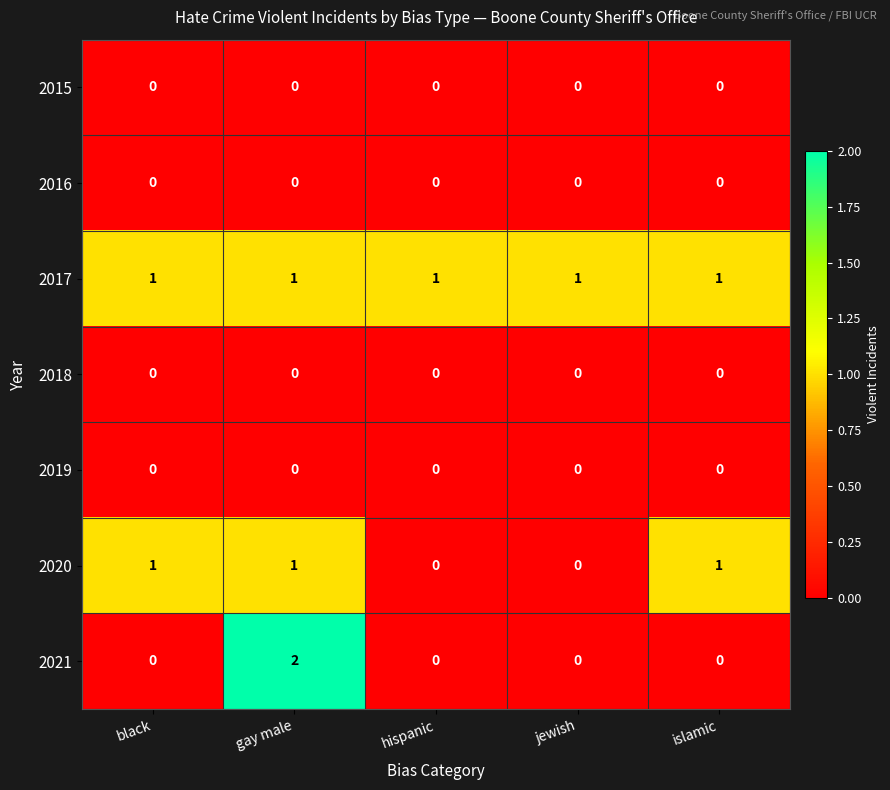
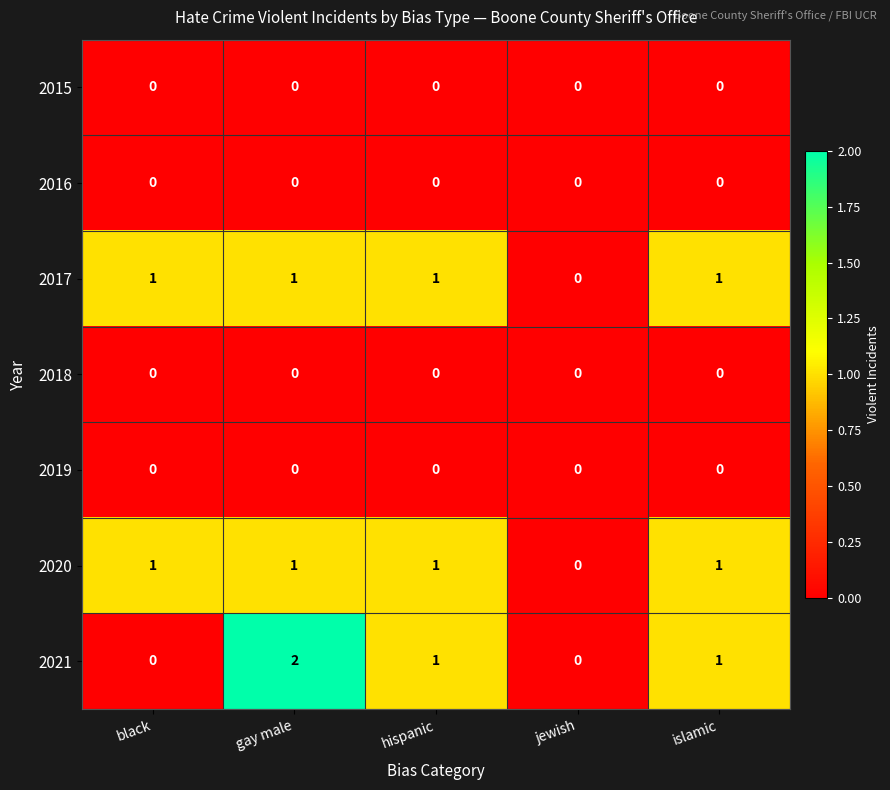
  {
    "2015": {
      "black": 0,
      "gay male": 0,
      "hispanic": 0,
      "jewish": 0,
      "islamic": 0
    },
    "2016": {
      "black": 0,
      "gay male": 0,
      "hispanic": 0,
      "jewish": 0,
      "islamic": 0
    },
    "2017": {
      "black": 1,
      "gay male": 1,
      "hispanic": 1,
-     "jewish": 1,
+     "jewish": 0,
      "islamic": 1
    },
    "2018": {
      "black": 0,
      "gay male": 0,
      "hispanic": 0,
      "jewish": 0,
      "islamic": 0
    },
    "2019": {
      "black": 0,
      "gay male": 0,
      "hispanic": 0,
      "jewish": 0,
      "islamic": 0
    },
    "2020": {
      "black": 1,
      "gay male": 1,
-     "hispanic": 0,
+     "hispanic": 1,
      "jewish": 0,
      "islamic": 1
    },
    "2021": {
      "black": 0,
      "gay male": 2,
-     "hispanic": 0,
+     "hispanic": 1,
      "jewish": 0,
-     "islamic": 0
+     "islamic": 1
    }
  }
